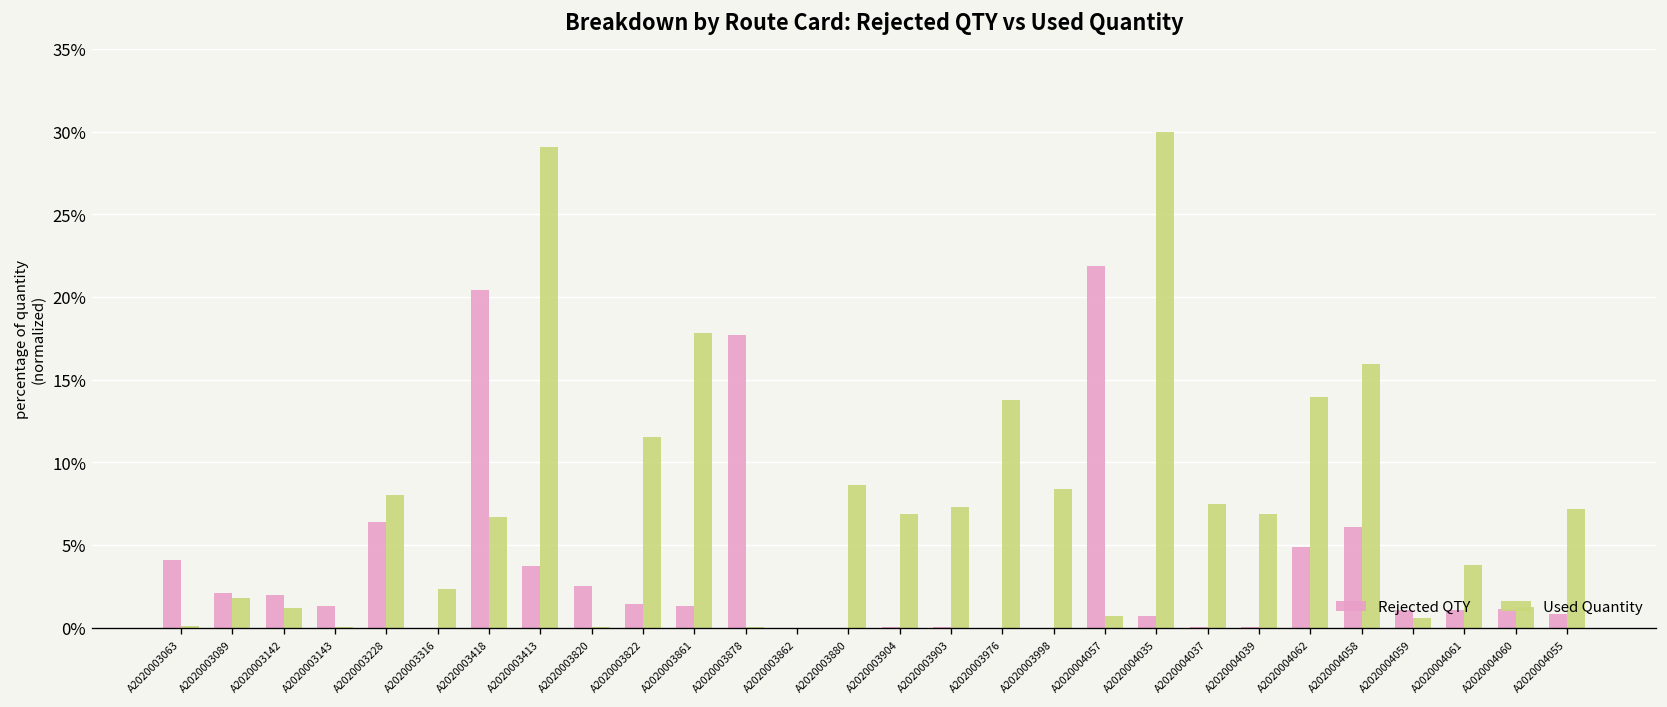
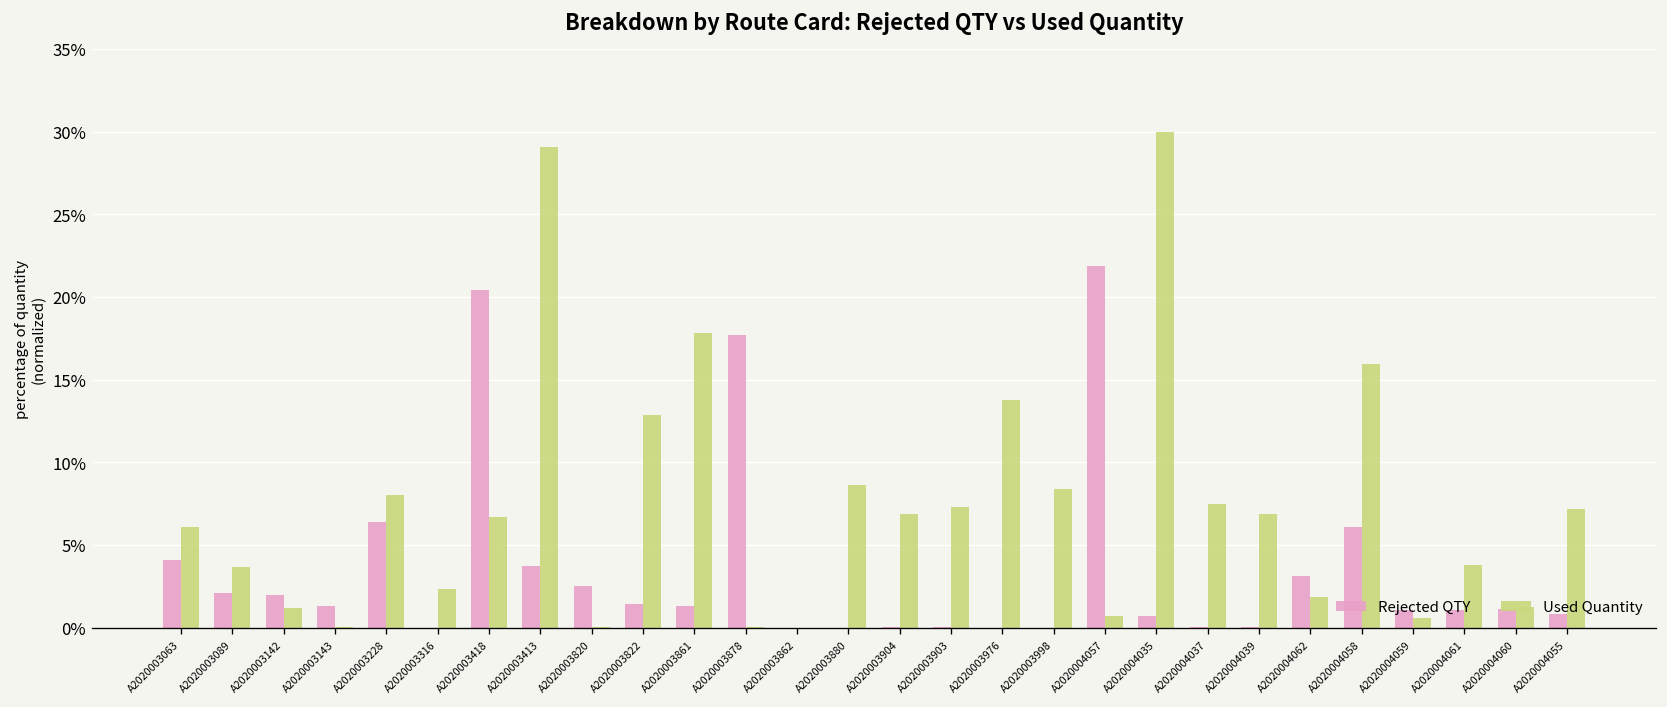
  {
    "Rejected QTY": {
      "A2020003063": "4.1%",
      "A2020003089": "2.1%",
      "A2020003142": "2.0%",
      "A2020003143": "1.3%",
      "A2020003228": "6.4%",
      "A2020003316": "0.0%",
      "A2020003418": "20.4%",
      "A2020003413": "3.7%",
      "A2020003820": "2.5%",
      "A2020003822": "1.5%",
      "A2020003861": "1.3%",
      "A2020003878": "17.7%",
      "A2020003862": "0.0%",
      "A2020003880": "0.0%",
      "A2020003976": "0.0%",
      "A2020003998": "0.0%",
      "A2020004057": "21.9%",
      "A2020004035": "0.7%",
-     "A2020004062": "4.9%",
+     "A2020004062": "3.1%",
      "A2020004058": "6.1%",
      "A2020004059": "1.1%",
      "A2020004061": "1.1%",
      "A2020004060": "1.2%",
      "A2020004055": "0.8%"
    },
    "Used Quantity": {
-     "A2020003063": "0.1%",
-     "A2020003089": "1.8%",
+     "A2020003063": "6.1%",
+     "A2020003089": "3.7%",
      "A2020003142": "1.2%",
      "A2020003228": "8.0%",
      "A2020003316": "2.4%",
      "A2020003418": "6.7%",
      "A2020003413": "29.1%",
-     "A2020003822": "11.5%",
+     "A2020003822": "12.9%",
      "A2020003861": "17.8%",
      "A2020003862": "0.0%",
      "A2020003880": "8.6%",
      "A2020003904": "6.8%",
      "A2020003903": "7.3%",
      "A2020003976": "13.8%",
      "A2020003998": "8.4%",
      "A2020004057": "0.7%",
      "A2020004035": "30.0%",
      "A2020004037": "7.5%",
      "A2020004039": "6.9%",
-     "A2020004062": "13.9%",
+     "A2020004062": "1.8%",
      "A2020004058": "15.9%",
      "A2020004059": "0.6%",
      "A2020004061": "3.8%",
      "A2020004060": "1.2%",
      "A2020004055": "7.1%"
    }
  }
